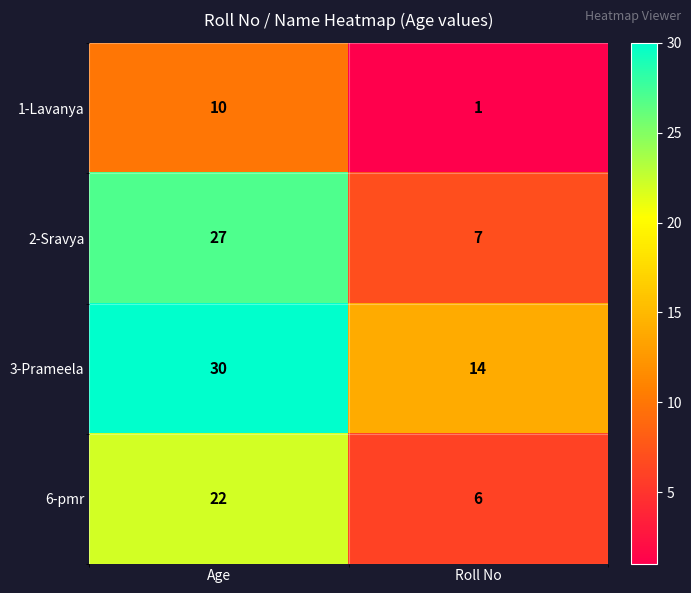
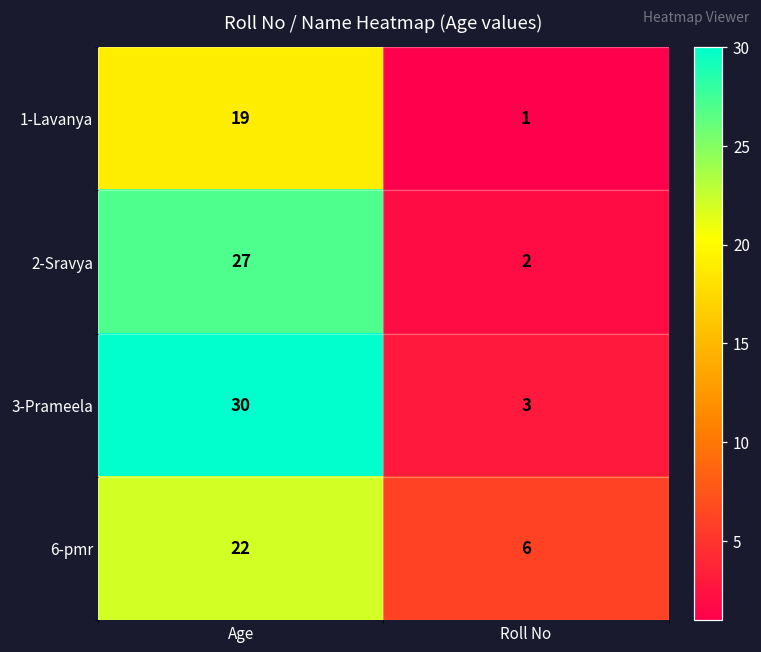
  {
    "1-Lavanya": {
-     "Age": 10,
+     "Age": 19,
      "Roll No": 1
    },
    "2-Sravya": {
      "Age": 27,
-     "Roll No": 7
+     "Roll No": 2
    },
    "3-Prameela": {
      "Age": 30,
-     "Roll No": 14
+     "Roll No": 3
    },
    "6-pmr": {
      "Age": 22,
      "Roll No": 6
    }
  }
